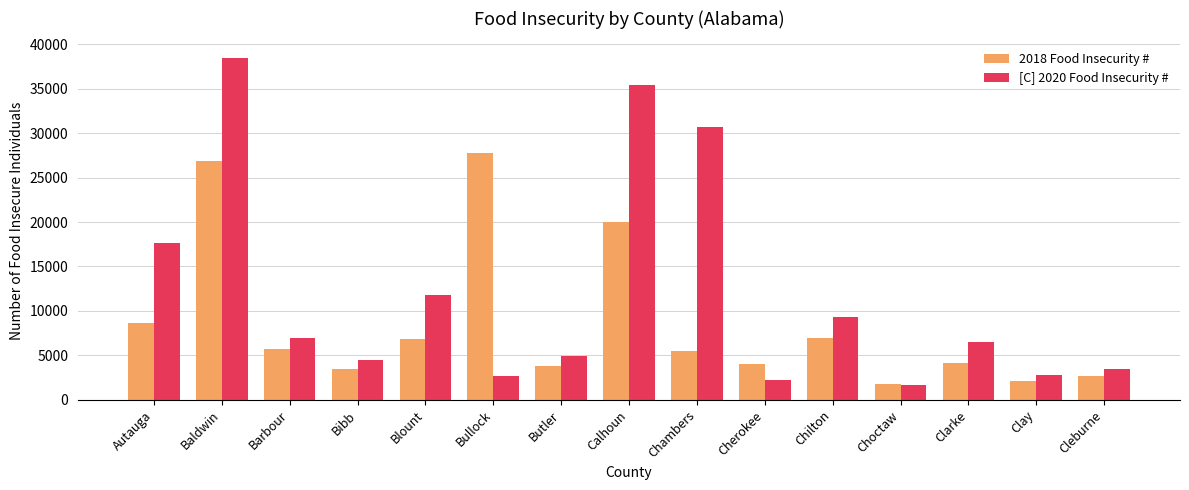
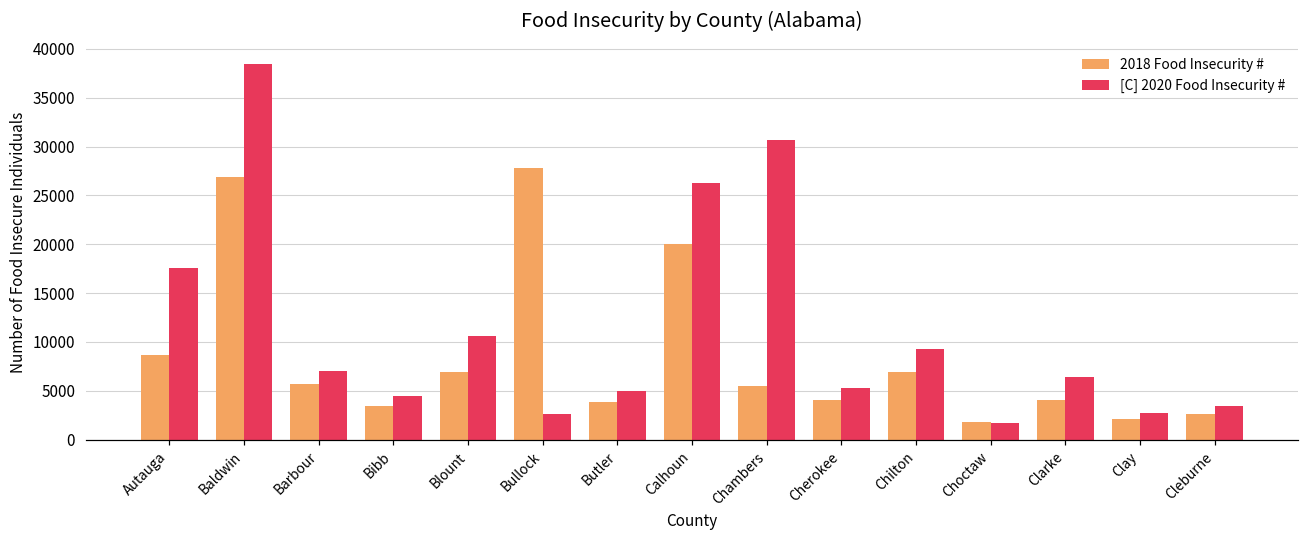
  {
    "2018 Food Insecurity #": {
      "Autauga": 9000,
      "Baldwin": 27000,
      "Barbour": 6000,
      "Bibb": 3000,
      "Blount": 7000,
      "Bullock": 28000,
      "Butler": 4000,
      "Calhoun": 20000,
      "Chambers": 6000,
      "Cherokee": 4000,
      "Chilton": 7000,
      "Choctaw": 2000,
      "Clarke": 4000,
      "Clay": 2000,
      "Cleburne": 3000
    },
    "[C] 2020 Food Insecurity #": {
      "Autauga": 18000,
      "Baldwin": 38000,
      "Barbour": 7000,
      "Bibb": 5000,
-     "Blount": 12000,
+     "Blount": 11000,
      "Bullock": 3000,
      "Butler": 5000,
-     "Calhoun": 35000,
+     "Calhoun": 26000,
      "Chambers": 31000,
-     "Cherokee": 2000,
+     "Cherokee": 5000,
      "Chilton": 9000,
      "Choctaw": 2000,
      "Clarke": 6000,
      "Clay": 3000,
      "Cleburne": 3000
    }
  }
